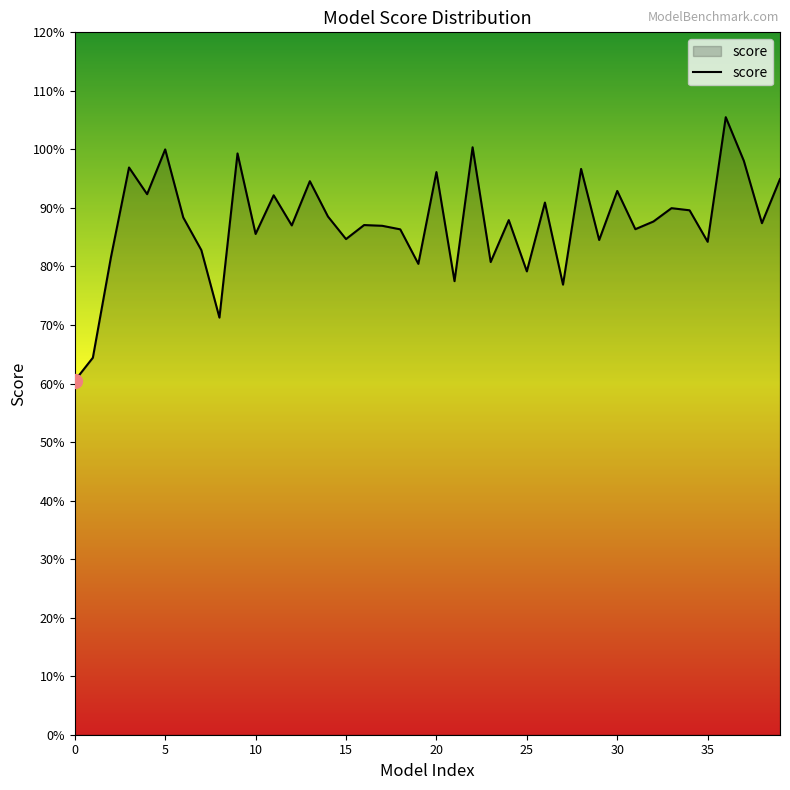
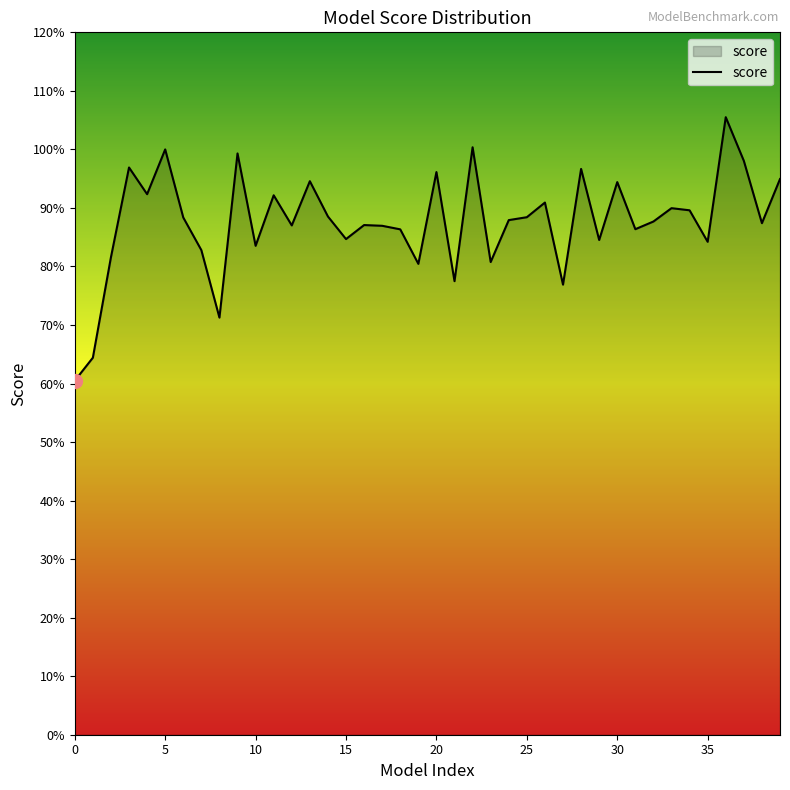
  {
    "score": {
      "5": "100%",
-     "10": "86%",
+     "10": "84%",
      "15": "85%",
      "20": "96%",
-     "25": "79%",
-     "30": "93%",
+     "25": "88%",
+     "30": "94%",
      "35": "84%"
    }
  }
